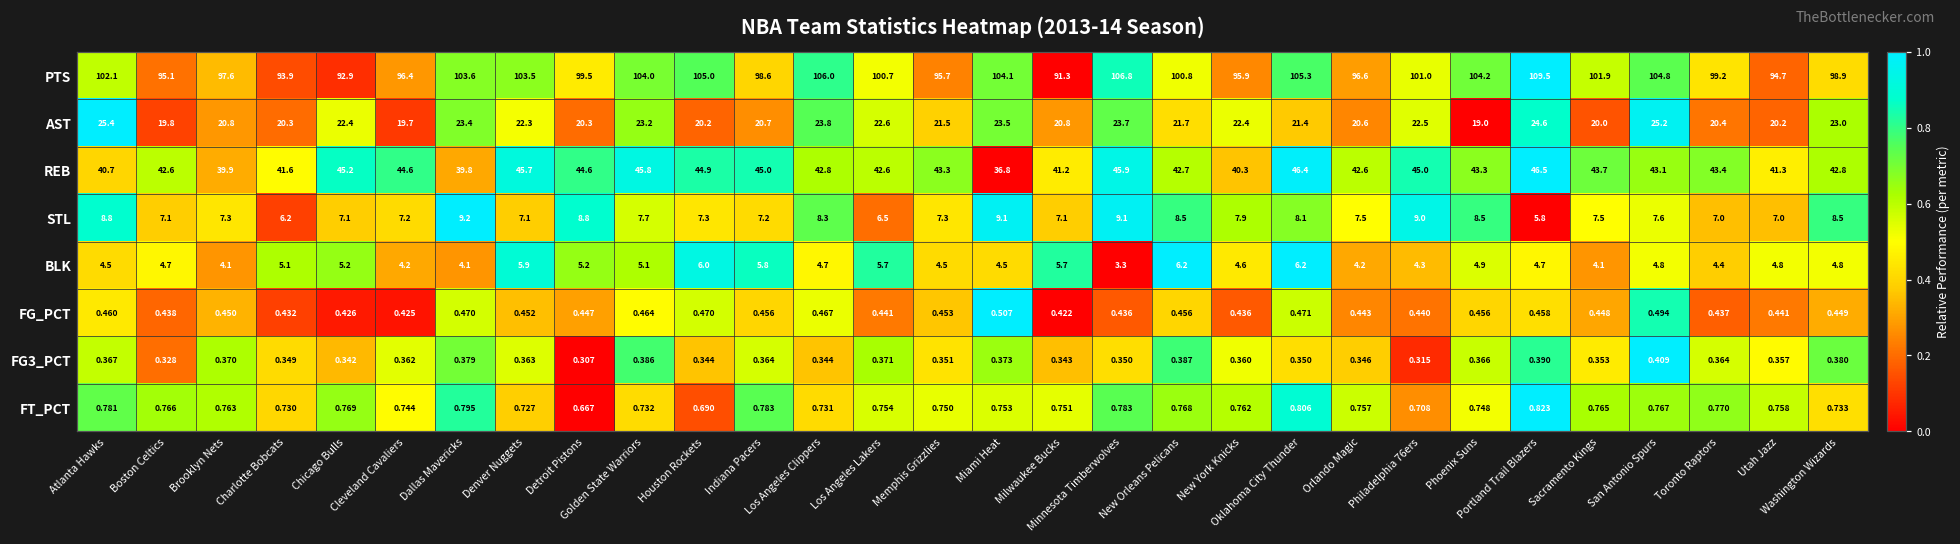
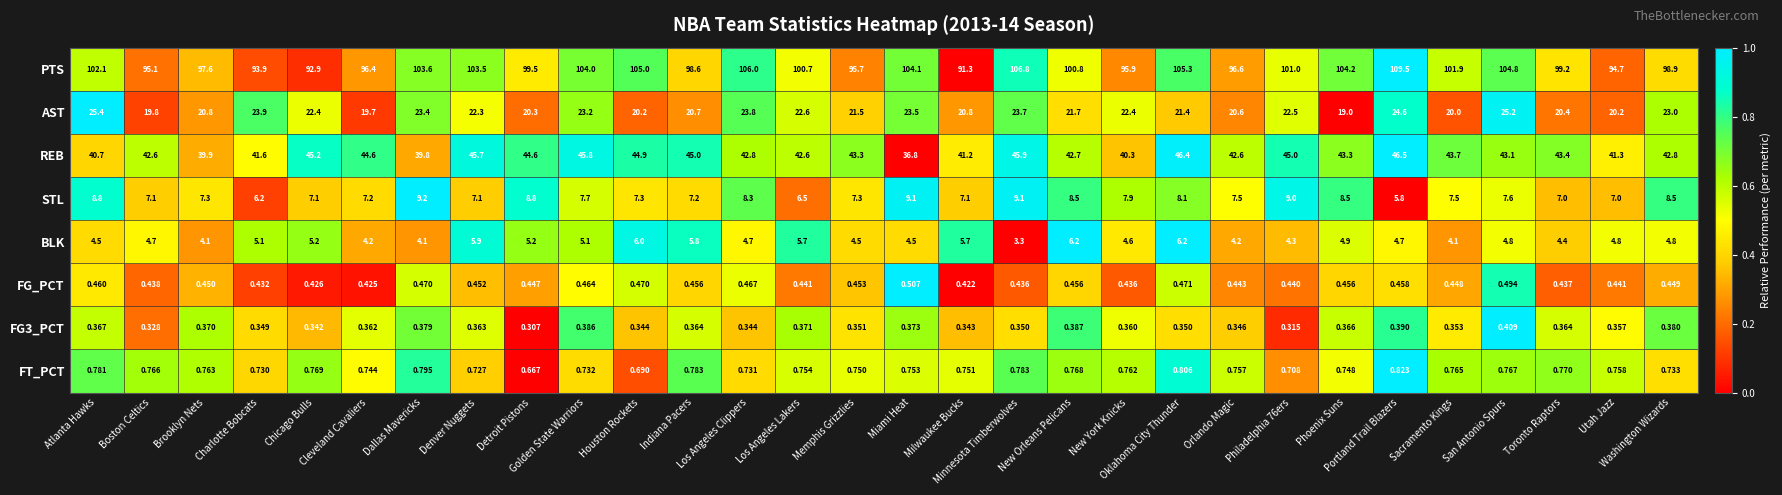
  {
    "AST": {
      "Atlanta Hawks": 25.4,
      "Boston Celtics": 19.8,
      "Brooklyn Nets": 20.8,
-     "Charlotte Bobcats": 20.3,
+     "Charlotte Bobcats": 23.9,
      "Chicago Bulls": 22.4,
      "Cleveland Cavaliers": 19.7,
      "Dallas Mavericks": 23.4,
      "Denver Nuggets": 22.3,
      "Detroit Pistons": 20.3,
      "Golden State Warriors": 23.2,
      "Houston Rockets": 20.2,
      "Indiana Pacers": 20.7,
      "Los Angeles Clippers": 23.8,
      "Los Angeles Lakers": 22.6,
      "Memphis Grizzlies": 21.5,
      "Miami Heat": 23.5,
      "Milwaukee Bucks": 20.8,
      "Minnesota Timberwolves": 23.7,
      "New Orleans Pelicans": 21.7,
      "New York Knicks": 22.4,
      "Oklahoma City Thunder": 21.4,
      "Orlando Magic": 20.6,
      "Philadelphia 76ers": 22.5,
      "Phoenix Suns": 19.0,
      "Portland Trail Blazers": 24.6,
      "Sacramento Kings": 20.0,
      "San Antonio Spurs": 25.2,
      "Toronto Raptors": 20.4,
      "Utah Jazz": 20.2,
      "Washington Wizards": 23.0
    }
  }
